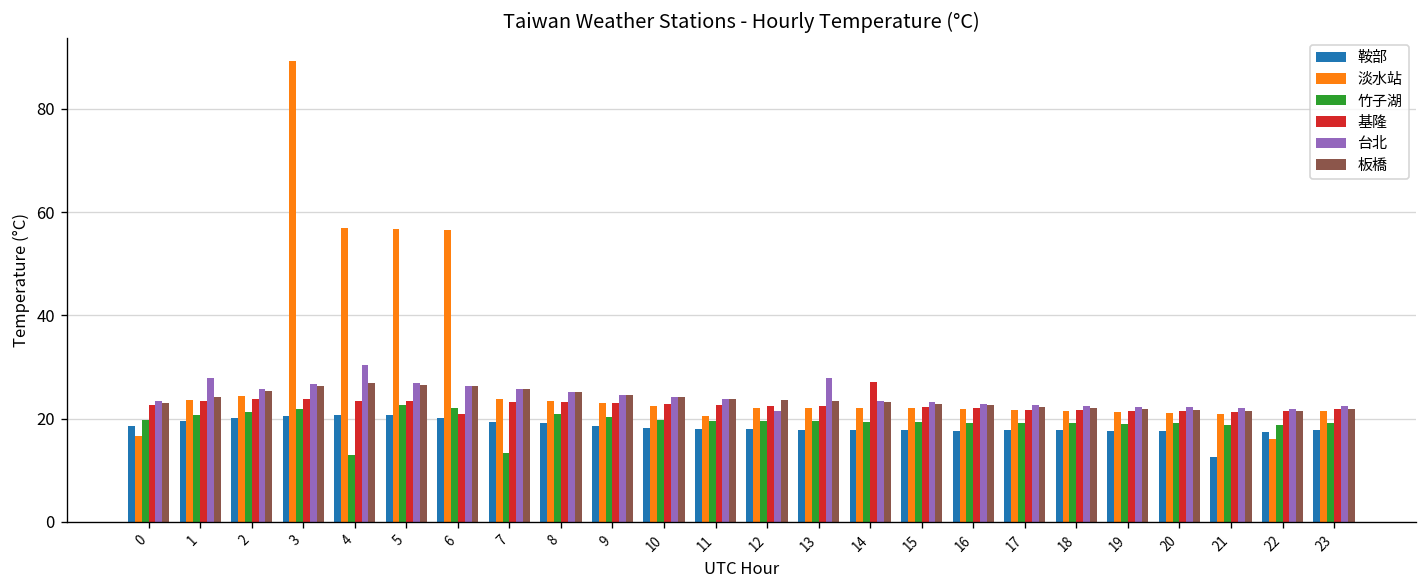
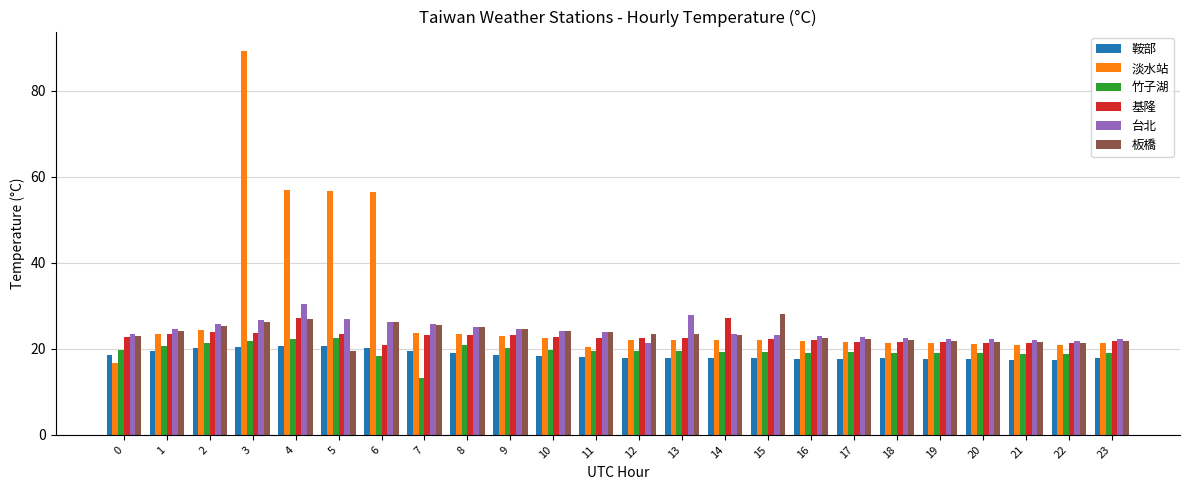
  {
    "鞍部": {
      "0": 19,
      "1": 20,
      "2": 20,
      "3": 20,
      "4": 21,
      "5": 21,
      "6": 20,
      "7": 19,
      "8": 19,
      "9": 19,
      "10": 18,
      "11": 18,
      "12": 18,
      "13": 18,
      "14": 18,
      "15": 18,
      "16": 18,
      "17": 18,
      "18": 18,
      "19": 18,
      "20": 18,
-     "21": 13,
+     "21": 17,
      "22": 17,
      "23": 18
    },
    "淡水站": {
      "0": 17,
      "1": 24,
      "2": 24,
      "3": 89,
      "4": 57,
      "5": 57,
      "6": 57,
      "7": 24,
      "8": 23,
      "9": 23,
      "10": 22,
      "11": 20,
      "12": 22,
      "13": 22,
      "14": 22,
      "15": 22,
      "16": 22,
      "17": 22,
      "18": 21,
      "19": 21,
      "20": 21,
      "21": 21,
-     "22": 16,
+     "22": 21,
      "23": 21
    },
    "竹子湖": {
      "0": 20,
      "1": 21,
      "2": 21,
      "3": 22,
-     "4": 13,
+     "4": 22,
      "5": 23,
-     "6": 22,
+     "6": 18,
      "7": 13,
      "8": 21,
      "9": 20,
      "10": 20,
      "11": 20,
      "12": 19,
      "13": 19,
      "14": 19,
      "15": 19,
      "16": 19,
      "17": 19,
      "18": 19,
      "19": 19,
      "20": 19,
      "21": 19,
      "22": 19,
      "23": 19
    },
    "基隆": {
      "0": 23,
      "1": 23,
      "2": 24,
      "3": 24,
-     "4": 23,
+     "4": 27,
      "5": 23,
      "6": 21,
      "7": 23,
      "8": 23,
      "9": 23,
      "10": 23,
      "11": 23,
      "12": 23,
      "13": 23,
      "14": 27,
      "15": 22,
      "16": 22,
      "17": 22,
      "18": 22,
      "19": 22,
      "20": 21,
      "21": 21,
      "22": 21,
      "23": 22
    },
    "台北": {
      "0": 23,
-     "1": 28,
+     "1": 25,
      "2": 26,
      "3": 27,
      "4": 30,
      "5": 27,
      "6": 26,
      "7": 26,
      "8": 25,
      "9": 25,
      "10": 24,
      "11": 24,
      "12": 21,
      "13": 28,
      "14": 23,
      "15": 23,
      "16": 23,
      "17": 23,
      "18": 22,
      "19": 22,
      "20": 22,
      "21": 22,
      "22": 22,
      "23": 22
    },
    "板橋": {
      "0": 23,
      "1": 24,
      "2": 25,
      "3": 26,
      "4": 27,
-     "5": 27,
+     "5": 20,
      "6": 26,
      "7": 26,
      "8": 25,
      "9": 25,
      "10": 24,
      "11": 24,
      "12": 24,
      "13": 23,
      "14": 23,
-     "15": 23,
+     "15": 28,
      "16": 23,
      "17": 22,
      "18": 22,
      "19": 22,
      "20": 22,
      "21": 21,
      "22": 21,
      "23": 22
    }
  }
